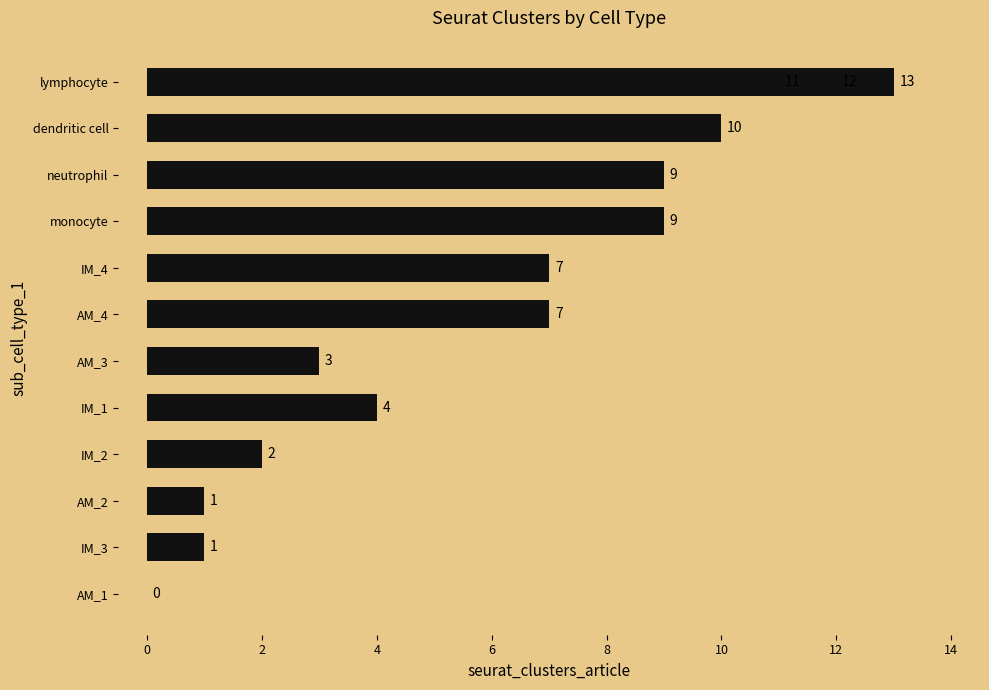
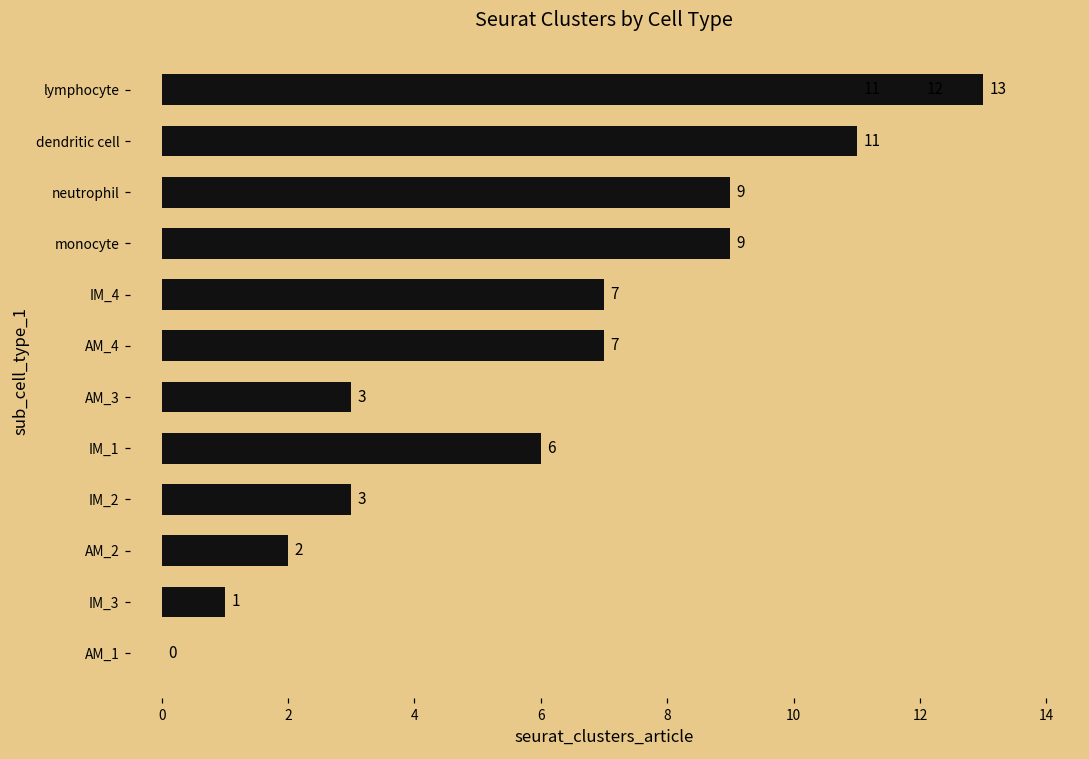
  {
-   "dendritic cell": 10,
+   "dendritic cell": 11,
    "neutrophil": 9,
    "monocyte": 9,
    "IM_4": 7,
    "AM_4": 7,
    "AM_3": 3,
-   "IM_1": 4,
-   "IM_2": 2,
-   "AM_2": 1,
+   "IM_1": 6,
+   "IM_2": 3,
+   "AM_2": 2,
    "IM_3": 1,
    "AM_1": 0
  }
